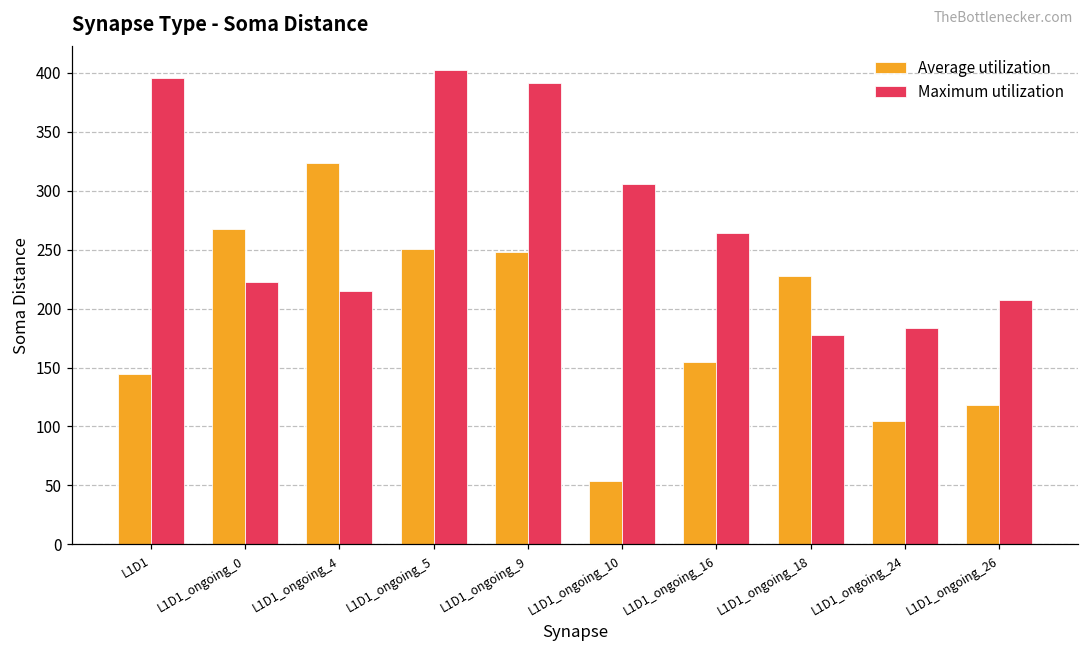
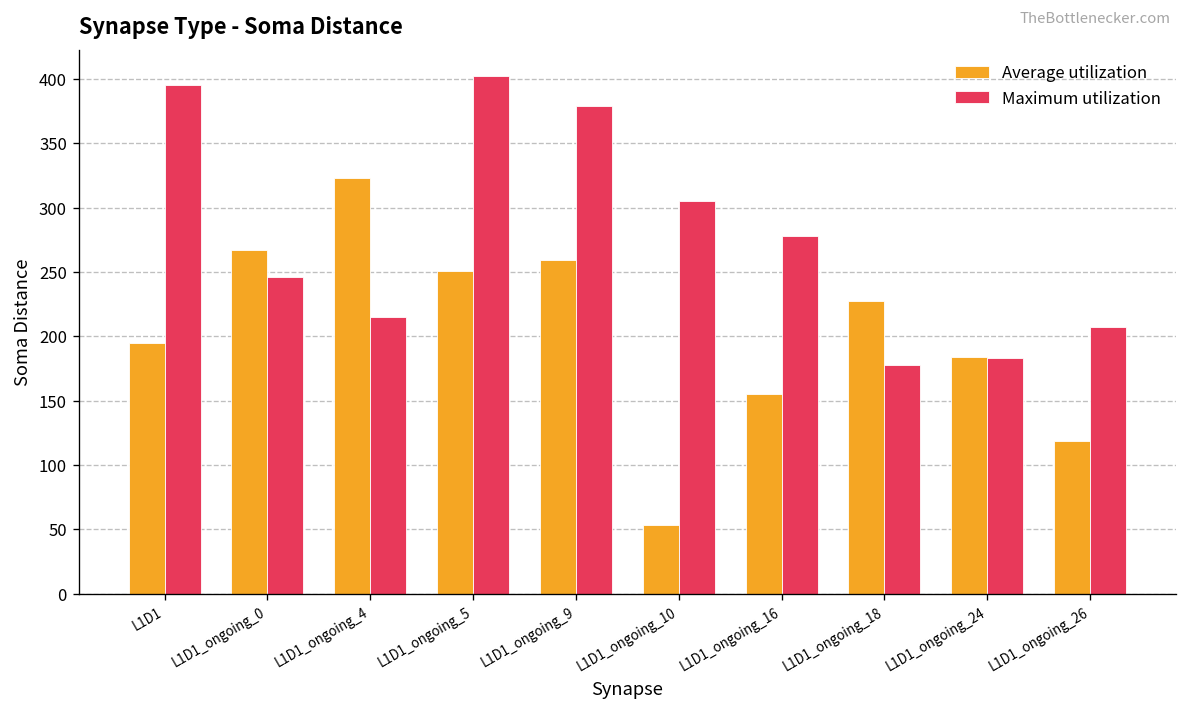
  {
    "Average utilization": {
-     "L1D1": 145,
+     "L1D1": 195,
      "L1D1_ongoing_0": 267,
      "L1D1_ongoing_4": 323,
      "L1D1_ongoing_5": 250,
-     "L1D1_ongoing_9": 248,
+     "L1D1_ongoing_9": 260,
      "L1D1_ongoing_10": 54,
      "L1D1_ongoing_16": 155,
      "L1D1_ongoing_18": 227,
-     "L1D1_ongoing_24": 105,
+     "L1D1_ongoing_24": 184,
      "L1D1_ongoing_26": 118
    },
    "Maximum utilization": {
      "L1D1": 395,
-     "L1D1_ongoing_0": 223,
+     "L1D1_ongoing_0": 246,
      "L1D1_ongoing_4": 215,
      "L1D1_ongoing_5": 403,
-     "L1D1_ongoing_9": 391,
+     "L1D1_ongoing_9": 379,
      "L1D1_ongoing_10": 305,
-     "L1D1_ongoing_16": 264,
+     "L1D1_ongoing_16": 278,
      "L1D1_ongoing_18": 178,
      "L1D1_ongoing_24": 183,
      "L1D1_ongoing_26": 207
    }
  }
